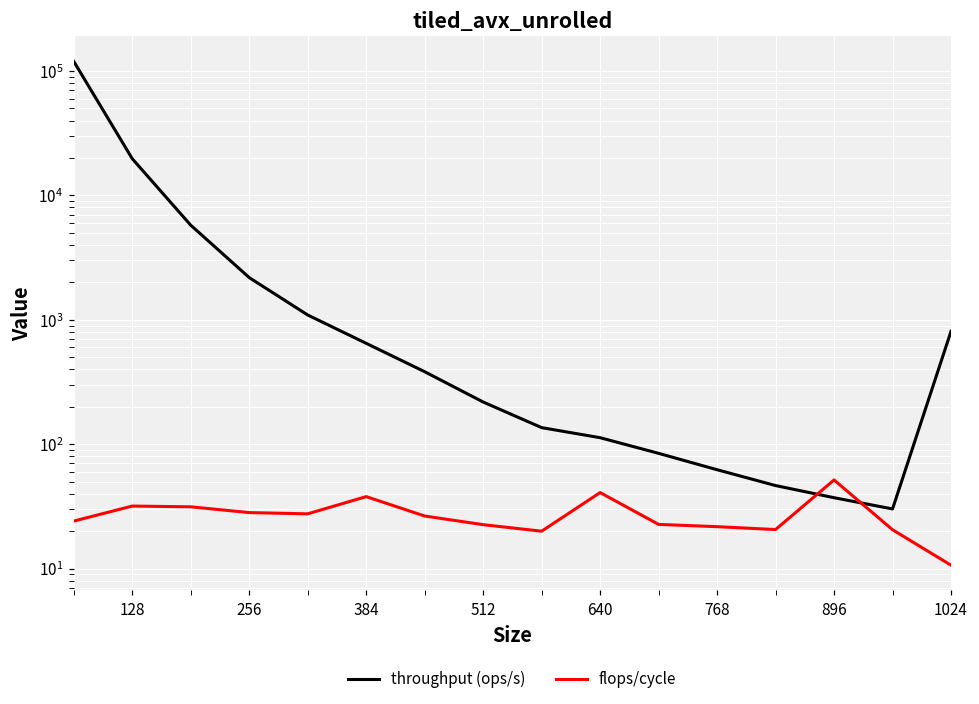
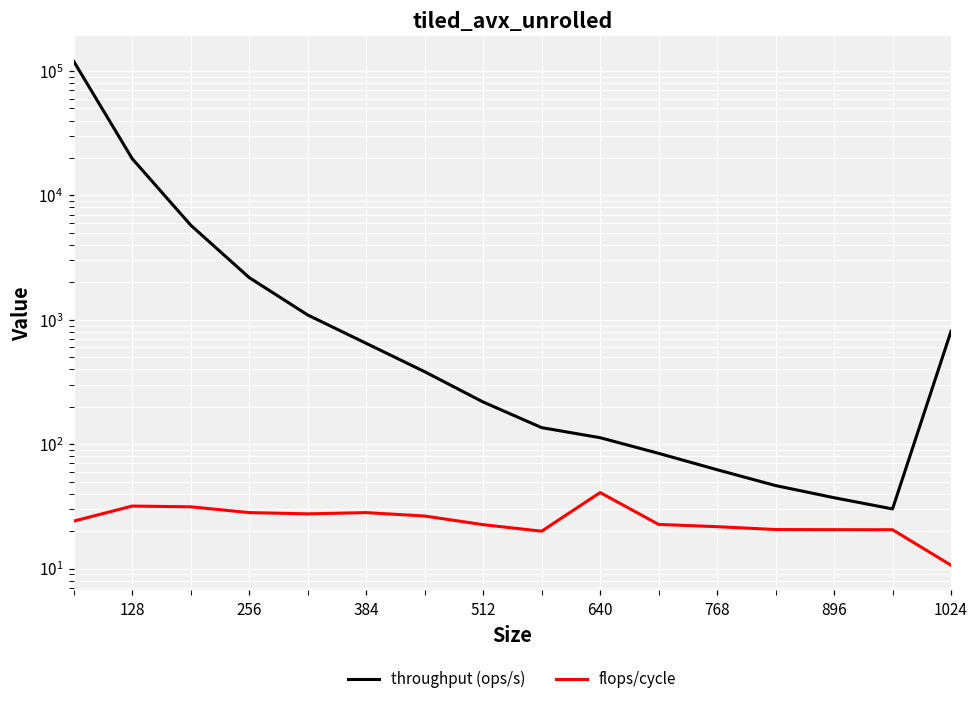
  {
    "throughput (ops/s)": {
      "128": 20000,
      "256": 2200,
      "384": 600,
      "512": 220,
      "640": 110,
      "768": 60,
      "896": 37,
      "1024": 800
    },
    "flops/cycle": {
      "128": 32,
      "256": 28,
-     "384": 38,
+     "384": 28,
      "512": 23,
      "640": 41,
      "768": 22,
-     "896": 50,
+     "896": 21,
      "1024": 11
    }
  }
